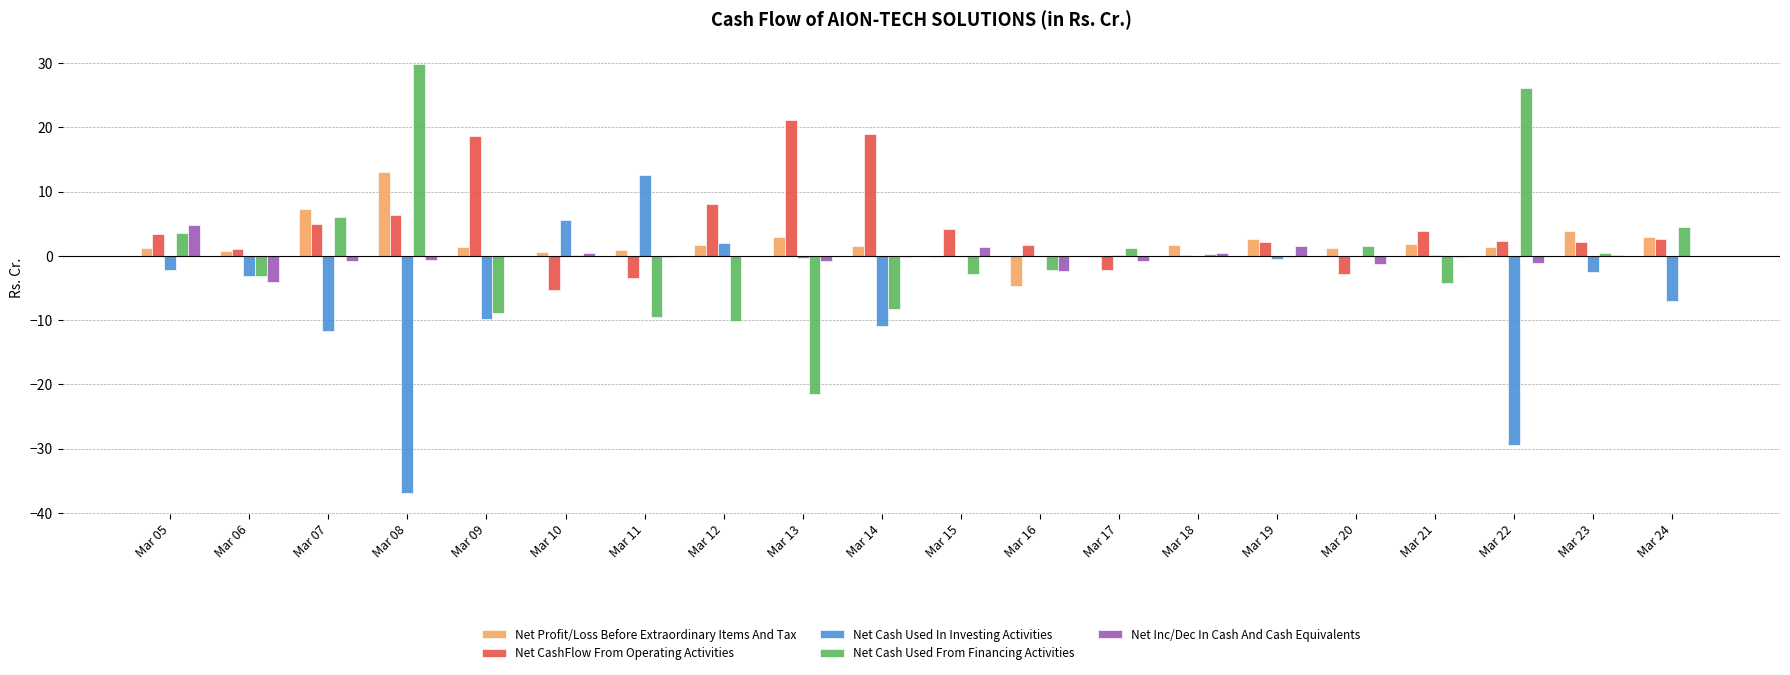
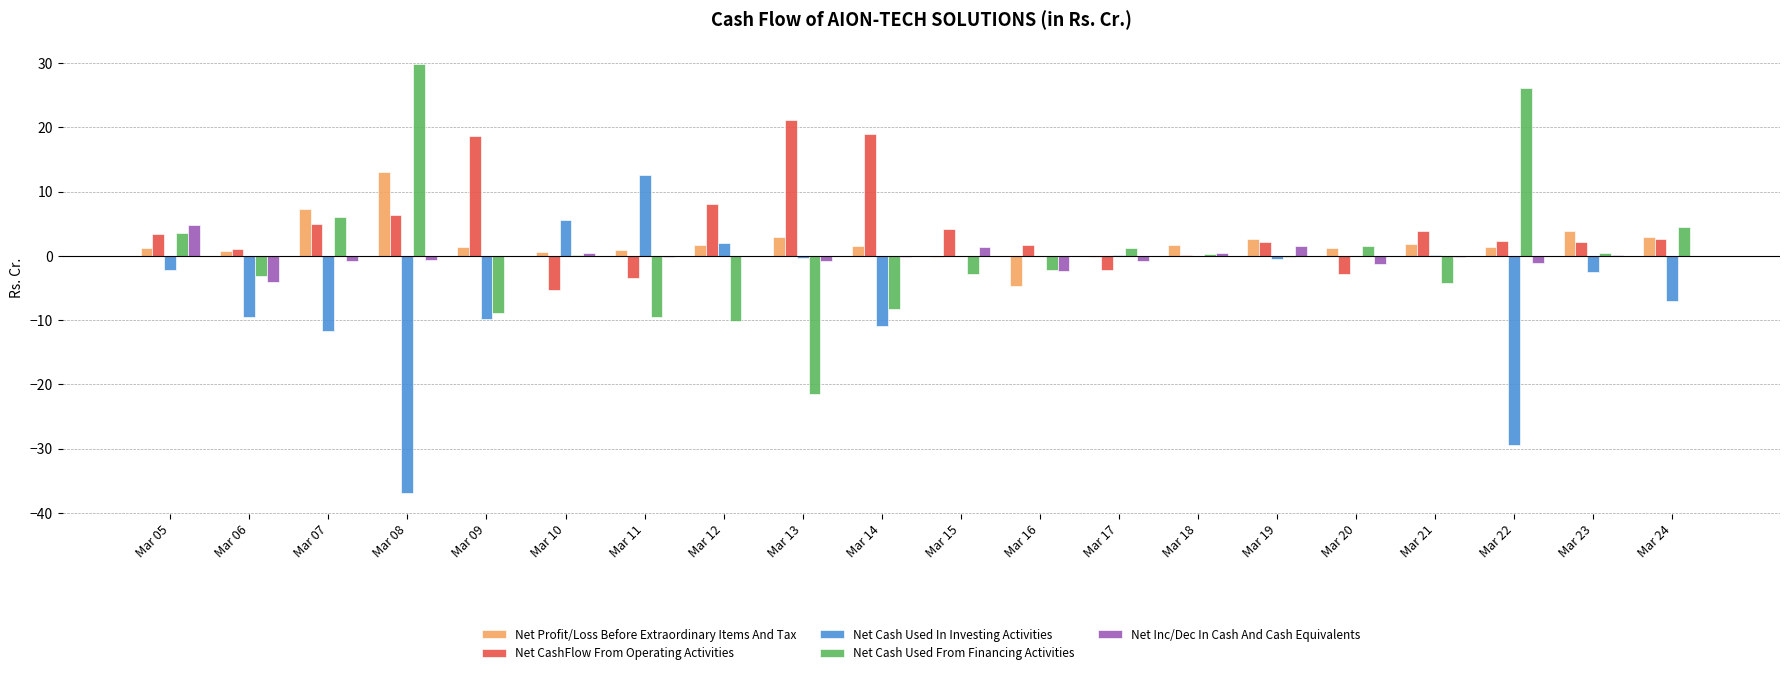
  {
    "Net Profit/Loss Before Extraordinary Items And Tax": {
      "Mar 05": 1,
      "Mar 06": 1,
      "Mar 07": 7,
      "Mar 08": 13,
      "Mar 09": 1,
      "Mar 10": 1,
      "Mar 11": 1,
      "Mar 12": 2,
      "Mar 13": 3,
      "Mar 14": 2,
      "Mar 16": -5,
      "Mar 18": 2,
      "Mar 19": 3,
      "Mar 20": 1,
      "Mar 21": 2,
      "Mar 22": 1,
      "Mar 23": 4,
      "Mar 24": 3
    },
    "Net CashFlow From Operating Activities": {
      "Mar 05": 3,
      "Mar 06": 1,
      "Mar 07": 5,
      "Mar 08": 6,
      "Mar 09": 19,
      "Mar 10": -5,
      "Mar 11": -3,
      "Mar 12": 8,
      "Mar 13": 21,
      "Mar 14": 19,
      "Mar 15": 4,
      "Mar 16": 2,
      "Mar 17": -2,
      "Mar 19": 2,
      "Mar 20": -3,
      "Mar 21": 4,
      "Mar 22": 2,
      "Mar 23": 2,
      "Mar 24": 3
    },
    "Net Cash Used In Investing Activities": {
      "Mar 05": -2,
-     "Mar 06": -3,
+     "Mar 06": -9,
      "Mar 07": -12,
      "Mar 08": -37,
      "Mar 09": -10,
      "Mar 10": 6,
      "Mar 11": 13,
      "Mar 12": 2,
      "Mar 14": -11,
      "Mar 19": 0,
      "Mar 22": -30,
      "Mar 23": -3,
      "Mar 24": -7
    },
    "Net Cash Used From Financing Activities": {
      "Mar 05": 4,
      "Mar 06": -3,
      "Mar 07": 6,
      "Mar 08": 30,
      "Mar 09": -9,
      "Mar 11": -9,
      "Mar 12": -10,
      "Mar 13": -22,
      "Mar 14": -8,
      "Mar 15": -3,
      "Mar 16": -2,
      "Mar 17": 1,
      "Mar 20": 1,
      "Mar 21": -4,
      "Mar 22": 26,
      "Mar 23": 1,
      "Mar 24": 4
    },
    "Net Inc/Dec In Cash And Cash Equivalents": {
      "Mar 05": 5,
      "Mar 06": -4,
      "Mar 07": -1,
      "Mar 08": -1,
      "Mar 10": 0,
      "Mar 13": -1,
      "Mar 15": 1,
      "Mar 16": -2,
      "Mar 17": -1,
      "Mar 18": 0,
      "Mar 19": 1,
      "Mar 20": -1,
      "Mar 22": -1
    }
  }
